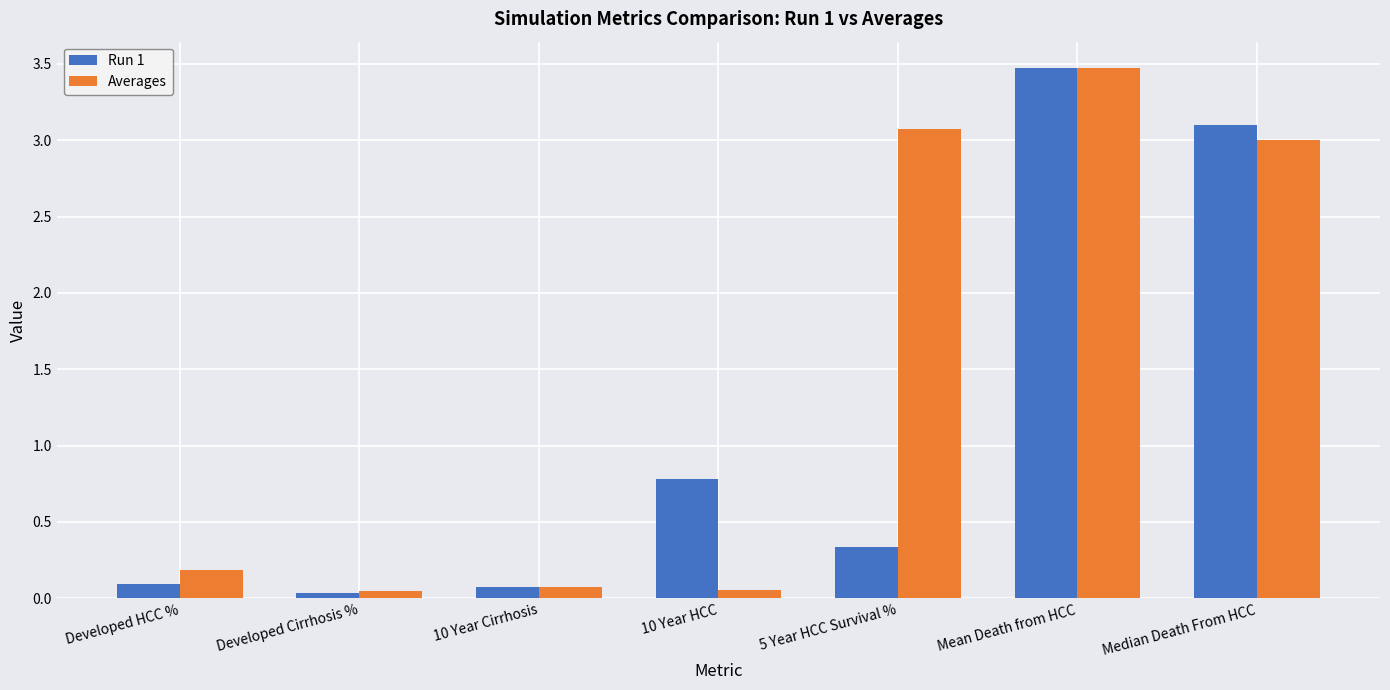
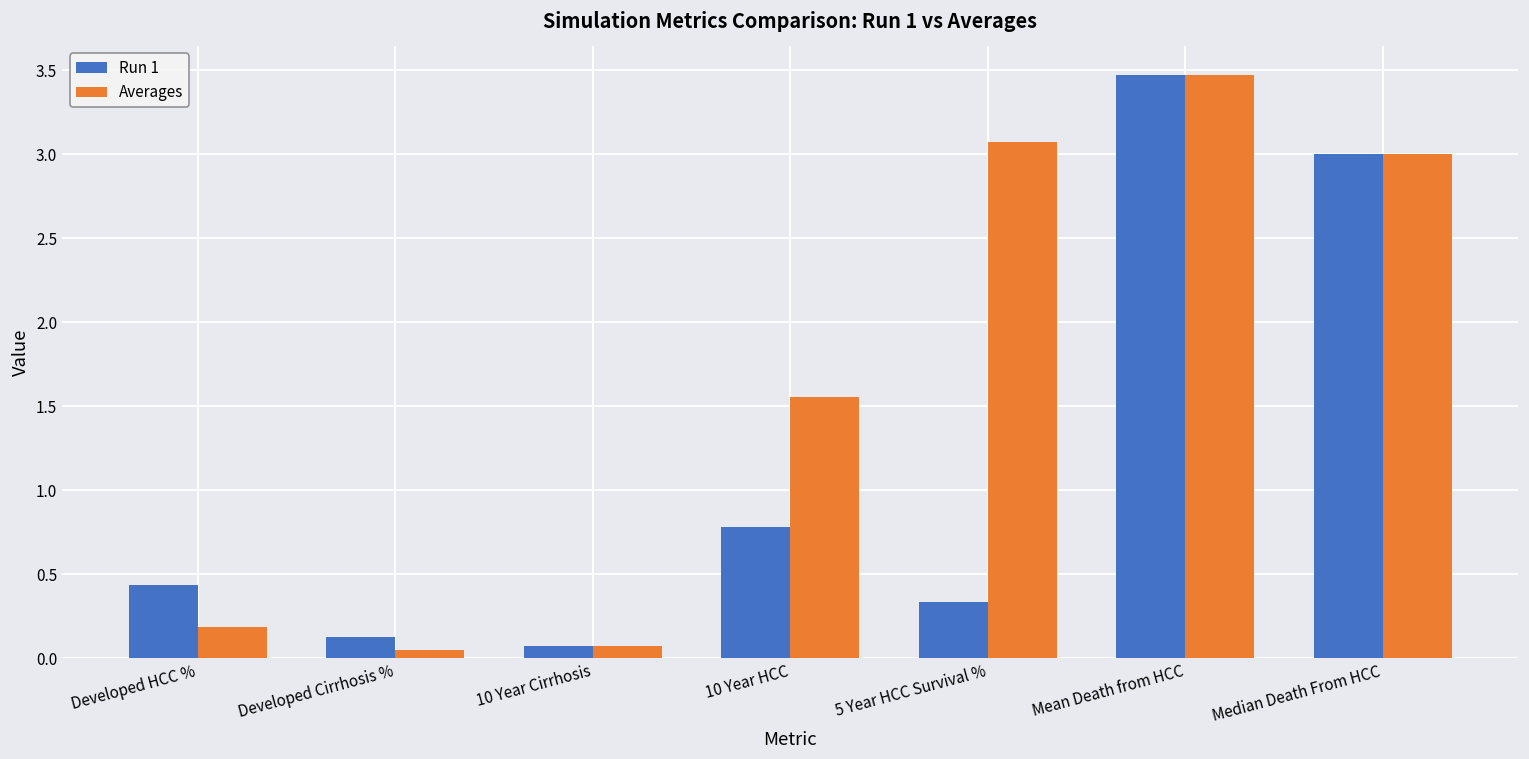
  {
    "Run 1": {
-     "Developed HCC %": 0.10,
-     "Developed Cirrhosis %": 0.04,
+     "Developed HCC %": 0.44,
+     "Developed Cirrhosis %": 0.13,
      "10 Year Cirrhosis": 0.07,
      "10 Year HCC": 0.78,
      "5 Year HCC Survival %": 0.33,
      "Mean Death from HCC": 3.47,
-     "Median Death From HCC": 3.1
+     "Median Death From HCC": 3.0
    },
    "Averages": {
      "Developed HCC %": 0.19,
      "Developed Cirrhosis %": 0.05,
      "10 Year Cirrhosis": 0.07,
-     "10 Year HCC": 0.05,
+     "10 Year HCC": 1.56,
      "5 Year HCC Survival %": 3.07,
      "Mean Death from HCC": 3.47,
      "Median Death From HCC": 3.00
    }
  }
